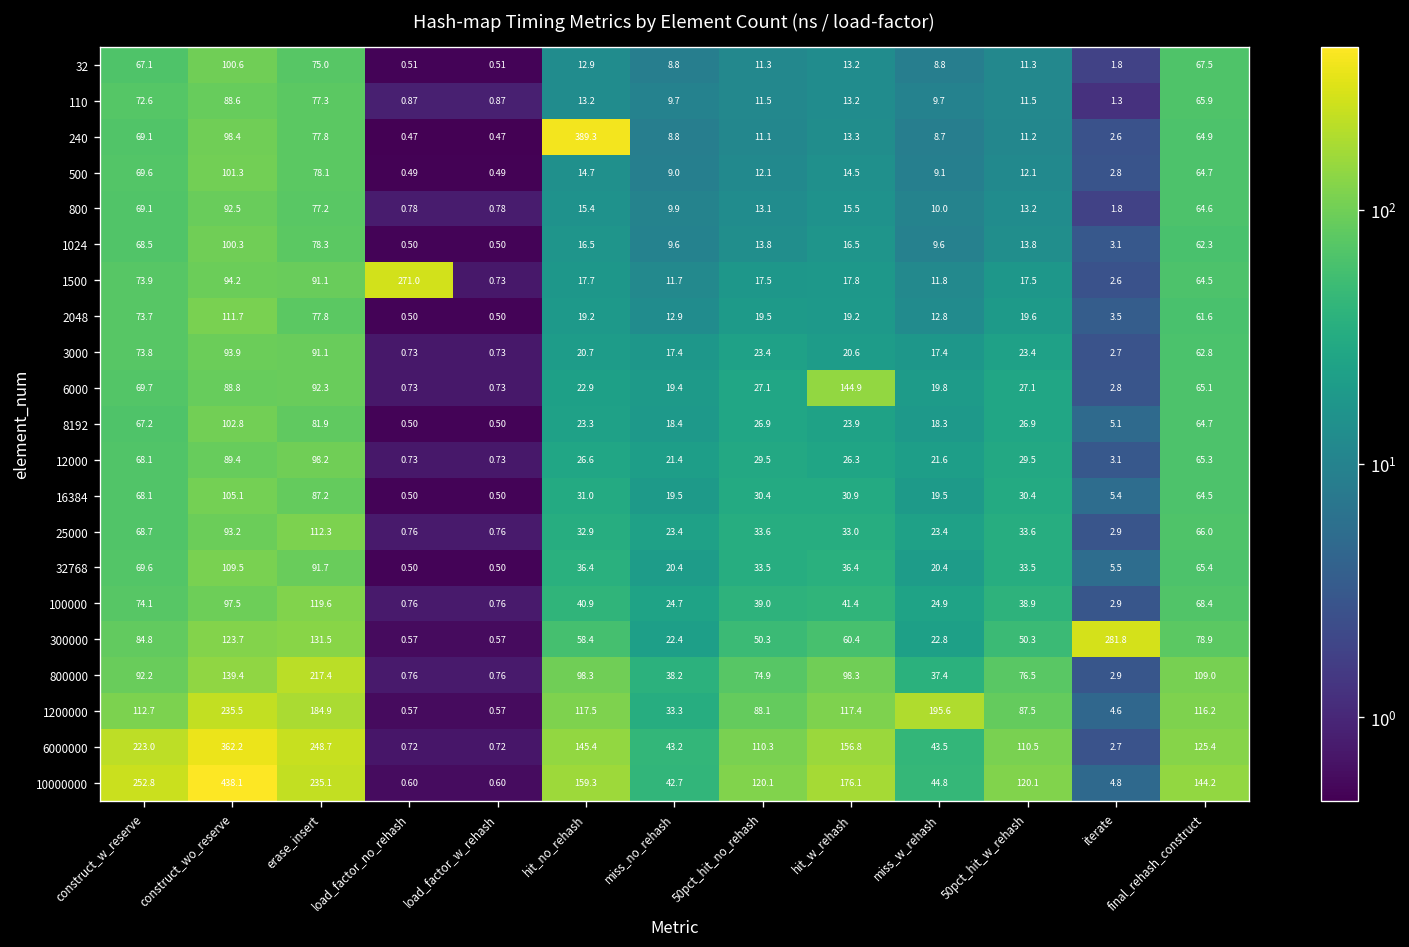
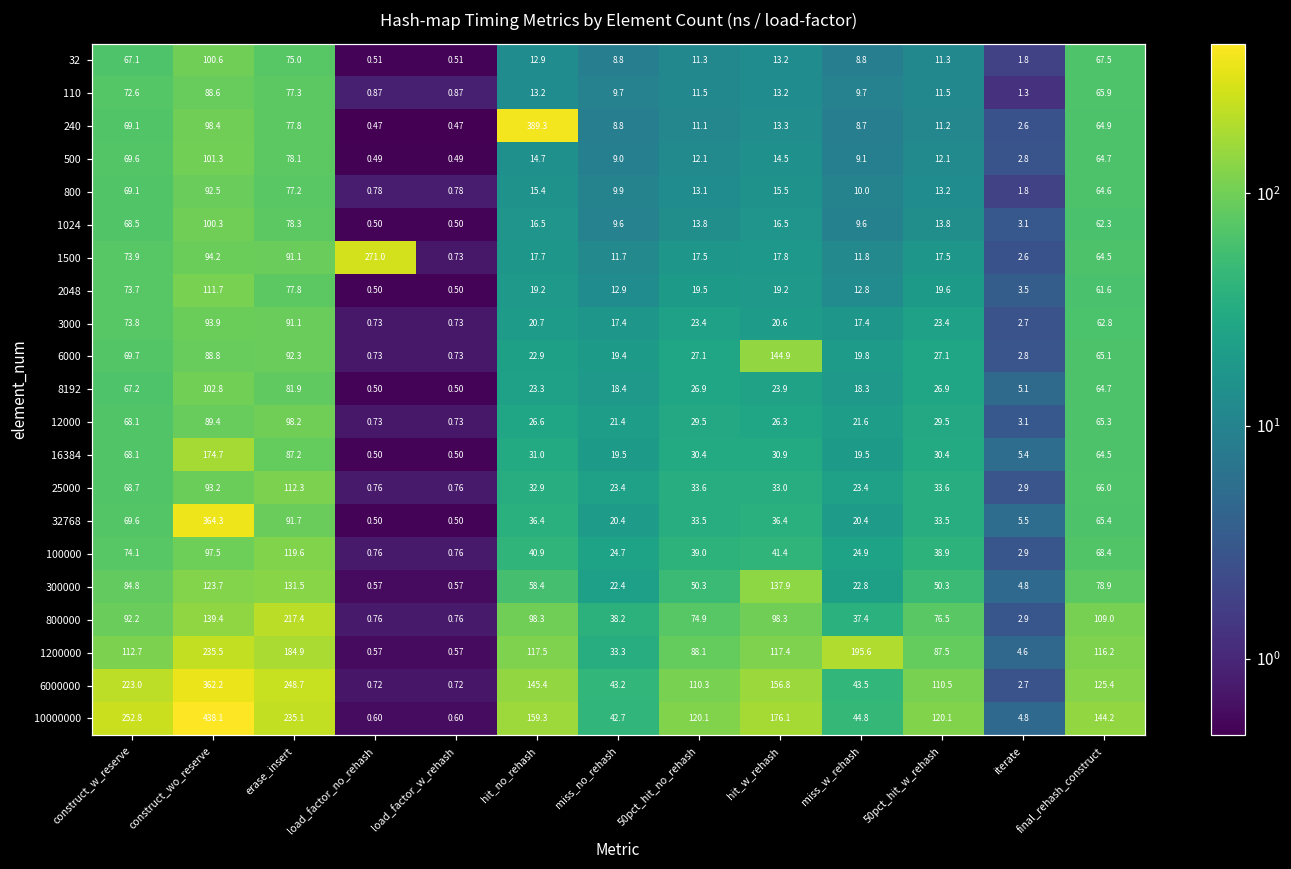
  {
    "16384": {
      "construct_w_reserve": 68.1,
-     "construct_wo_reserve": 105.1,
+     "construct_wo_reserve": 174.7,
      "erase_insert": 87.2,
      "load_factor_no_rehash": 0.50,
      "load_factor_w_rehash": 0.50,
      "hit_no_rehash": 31.0,
      "miss_no_rehash": 19.5,
      "50pct_hit_no_rehash": 30.4,
      "hit_w_rehash": 30.9,
      "miss_w_rehash": 19.5,
      "50pct_hit_w_rehash": 30.4,
      "iterate": 5.4,
      "final_rehash_construct": 64.5
    },
    "32768": {
      "construct_w_reserve": 69.6,
-     "construct_wo_reserve": 109.5,
+     "construct_wo_reserve": 364.3,
      "erase_insert": 91.7,
      "load_factor_no_rehash": 0.50,
      "load_factor_w_rehash": 0.50,
      "hit_no_rehash": 36.4,
      "miss_no_rehash": 20.4,
      "50pct_hit_no_rehash": 33.5,
      "hit_w_rehash": 36.4,
      "miss_w_rehash": 20.4,
      "50pct_hit_w_rehash": 33.5,
      "iterate": 5.5,
      "final_rehash_construct": 65.4
    },
    "300000": {
      "construct_w_reserve": 84.8,
      "construct_wo_reserve": 123.7,
      "erase_insert": 131.5,
      "load_factor_no_rehash": 0.57,
      "load_factor_w_rehash": 0.57,
      "hit_no_rehash": 58.4,
      "miss_no_rehash": 22.4,
      "50pct_hit_no_rehash": 50.3,
-     "hit_w_rehash": 60.4,
+     "hit_w_rehash": 137.9,
      "miss_w_rehash": 22.8,
      "50pct_hit_w_rehash": 50.3,
-     "iterate": 281.8,
+     "iterate": 4.8,
      "final_rehash_construct": 78.9
    }
  }
